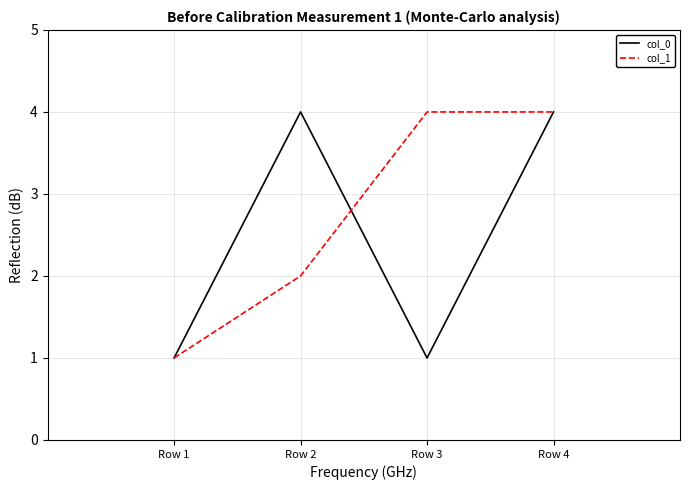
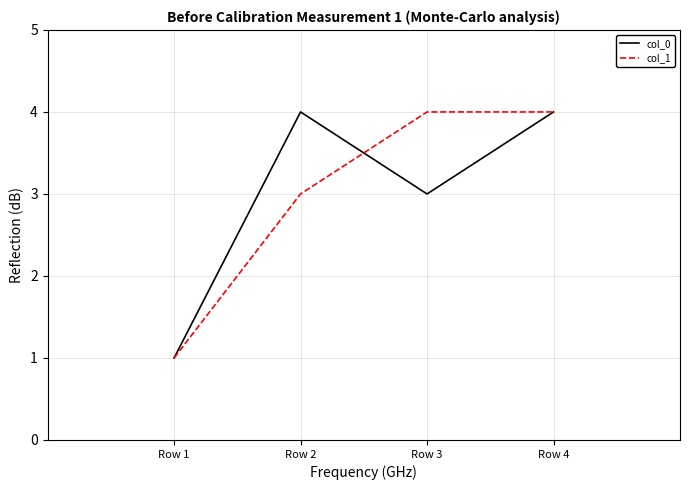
  {
    "col_0": {
      "Row 2": 4,
-     "Row 3": 1
+     "Row 3": 3
    },
    "col_1": {
-     "Row 2": 2,
+     "Row 2": 3,
      "Row 3": 4
    }
  }
